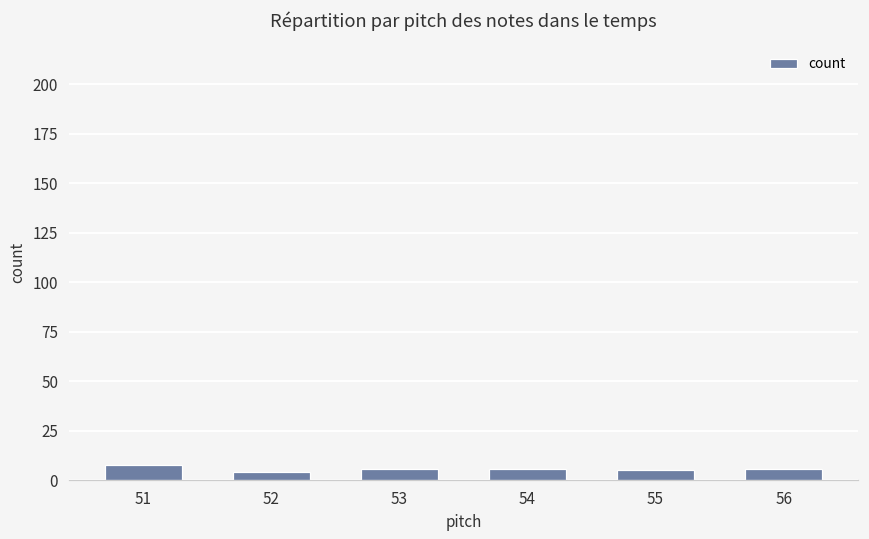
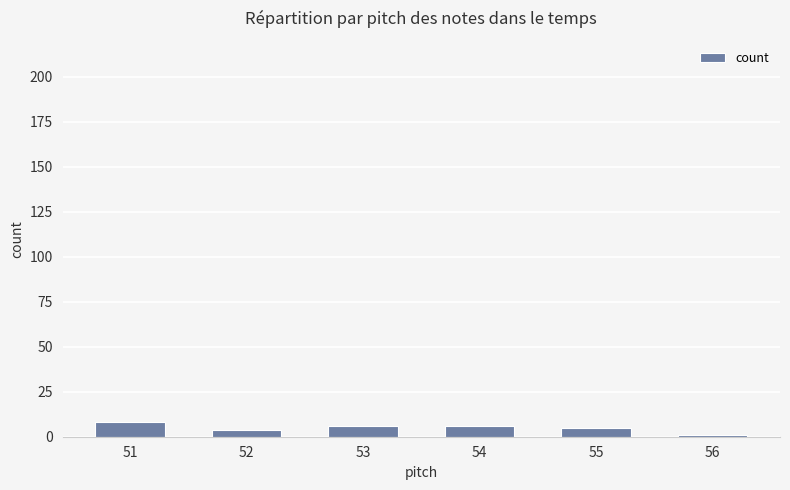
  {
    "51": 8,
    "52": 4,
    "53": 6,
    "54": 6,
    "55": 5,
-   "56": 6
+   "56": 1
  }
